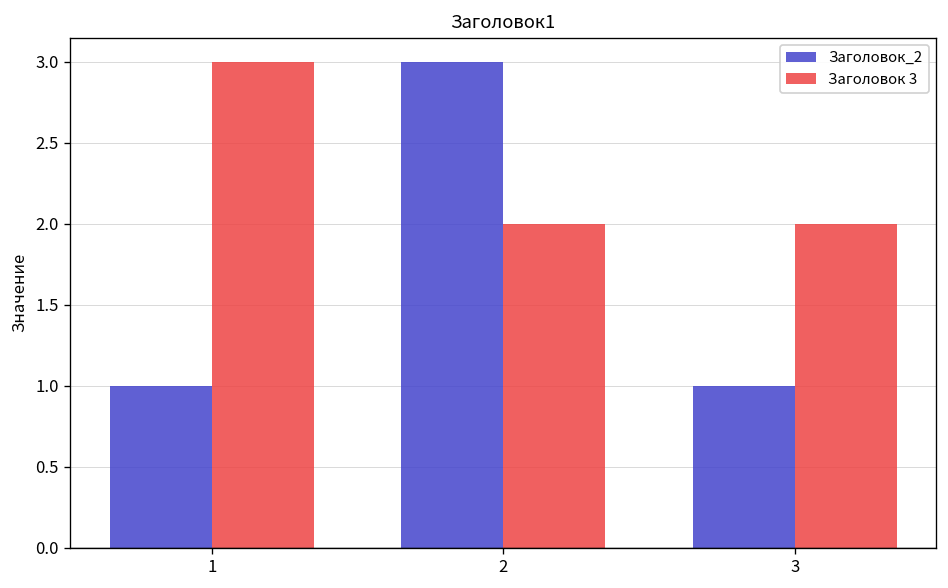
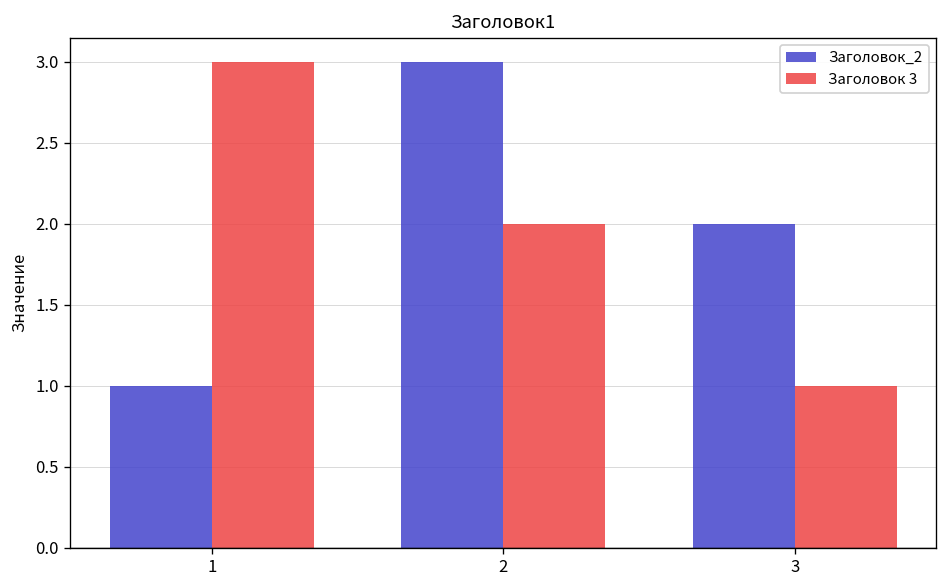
  {
    "Заголовок_2": {
      "1": 1,
      "2": 3,
-     "3": 1
+     "3": 2
    },
    "Заголовок 3": {
      "1": 3,
      "2": 2,
-     "3": 2
+     "3": 1
    }
  }
